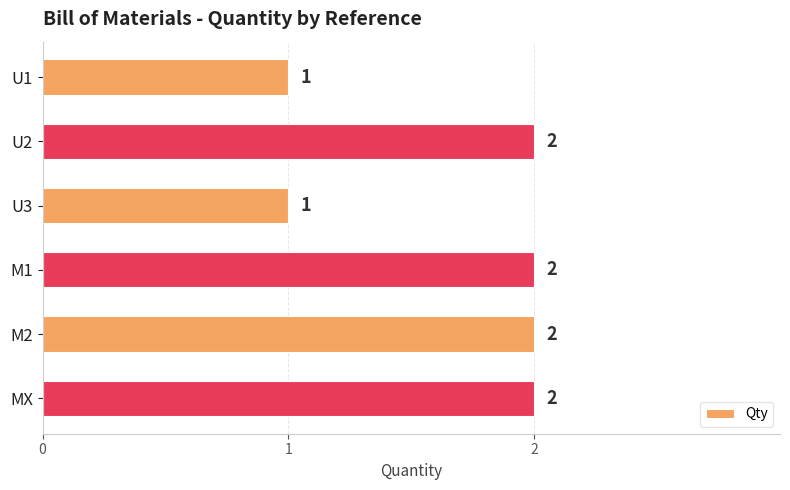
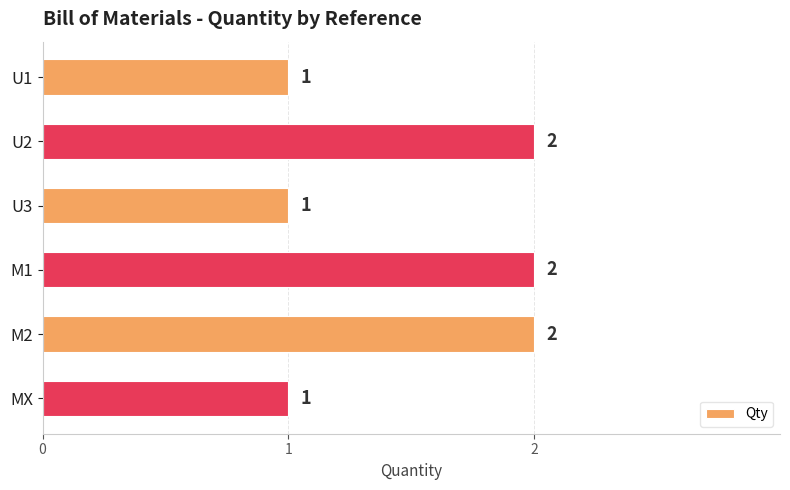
  {
    "U1": 1,
    "U2": 2,
    "U3": 1,
    "M1": 2,
    "M2": 2,
-   "MX": 2
+   "MX": 1
  }
